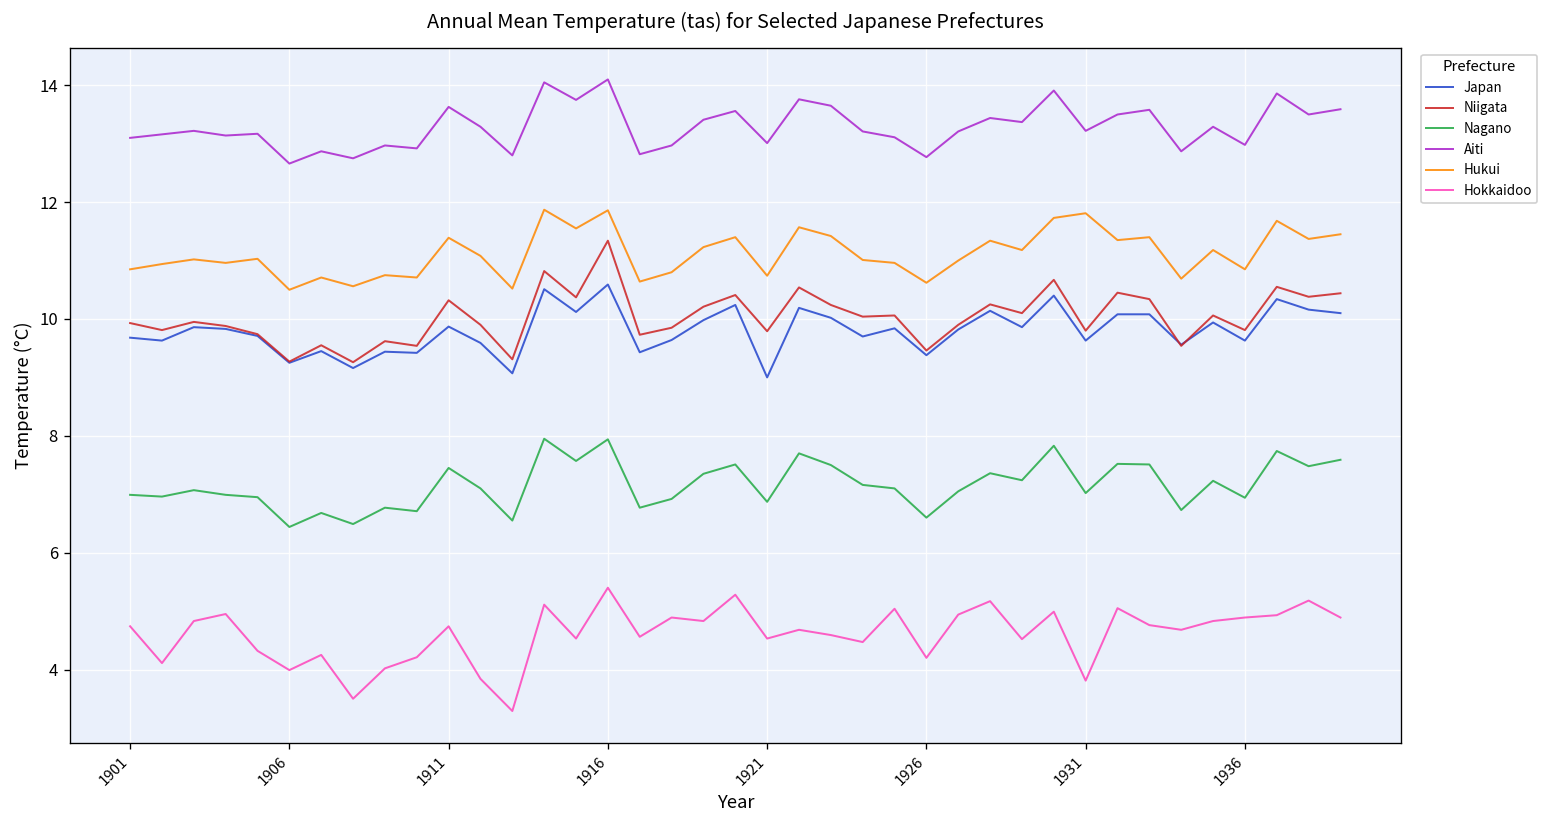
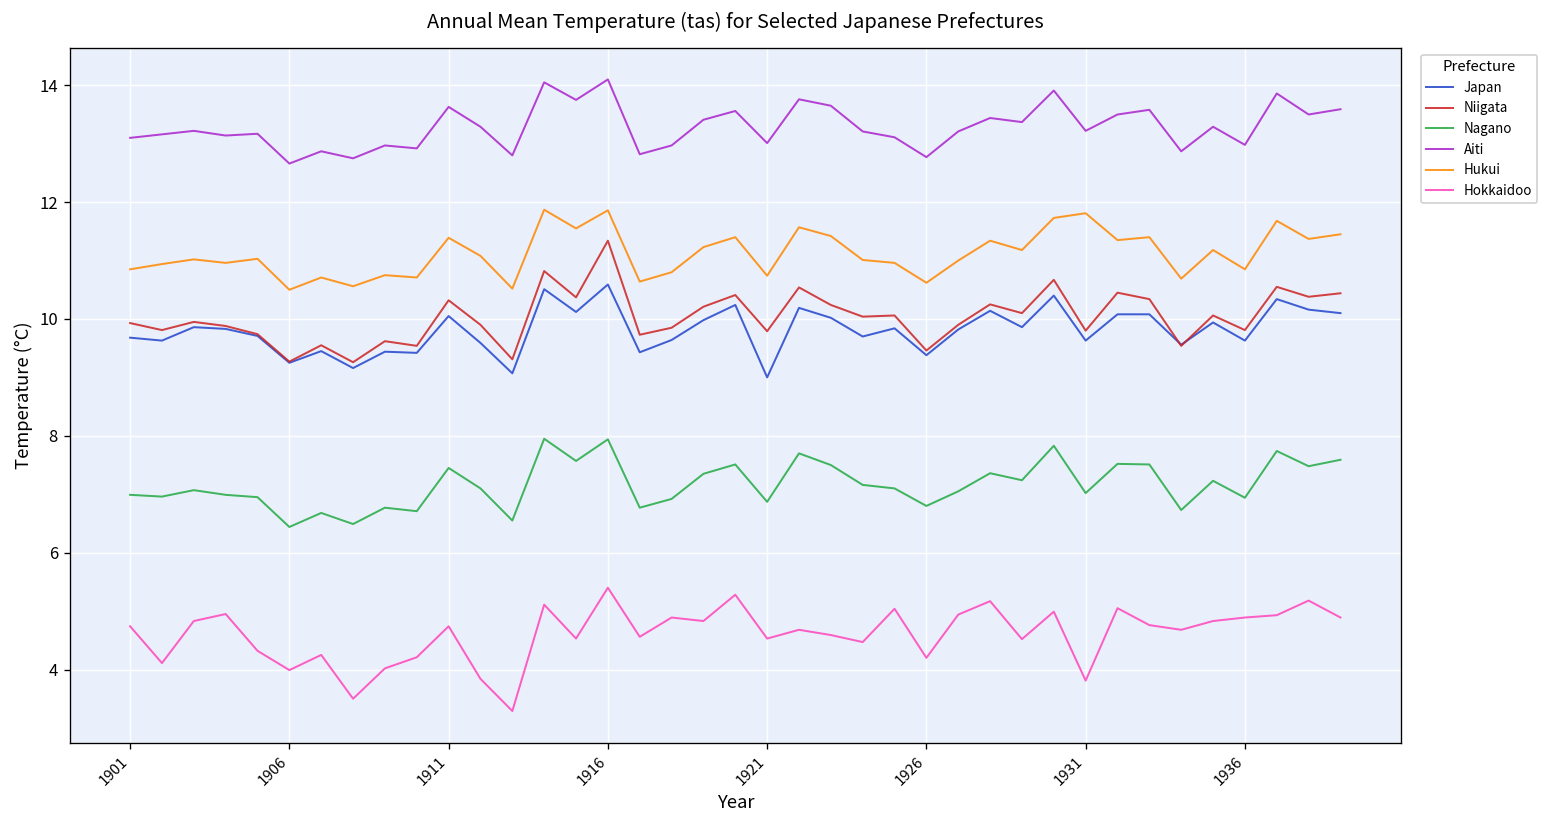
  {
    "Japan": {
      "1901": 9.7,
-     "1911": 9.9,
+     "1911": 10.1,
      "1916": 10.6,
      "1921": 9.0,
      "1926": 9.4,
      "1931": 9.6,
      "1936": 9.6
    },
    "Niigata": {
      "1901": 9.9,
      "1911": 10.3,
      "1916": 11.3,
      "1921": 9.8,
      "1926": 9.5,
      "1931": 9.8,
      "1936": 9.8
    },
    "Nagano": {
      "1901": 7.0,
      "1906": 6.4,
      "1911": 7.5,
      "1916": 7.9,
      "1921": 6.9,
-     "1926": 6.6,
+     "1926": 6.8,
      "1931": 7.0,
      "1936": 6.9
    },
    "Aiti": {
      "1901": 13.1,
      "1906": 12.7,
      "1911": 13.6,
      "1916": 14.1,
      "1921": 13.0,
      "1926": 12.8,
      "1931": 13.2,
      "1936": 13.0
    },
    "Hukui": {
      "1901": 10.9,
      "1906": 10.5,
      "1911": 11.4,
      "1916": 11.9,
      "1921": 10.7,
      "1926": 10.6,
      "1931": 11.8,
      "1936": 10.9
    },
    "Hokkaidoo": {
      "1901": 4.7,
      "1906": 4.0,
      "1911": 4.7,
      "1916": 5.4,
      "1921": 4.5,
      "1926": 4.2,
      "1931": 3.8,
      "1936": 4.9
    }
  }
